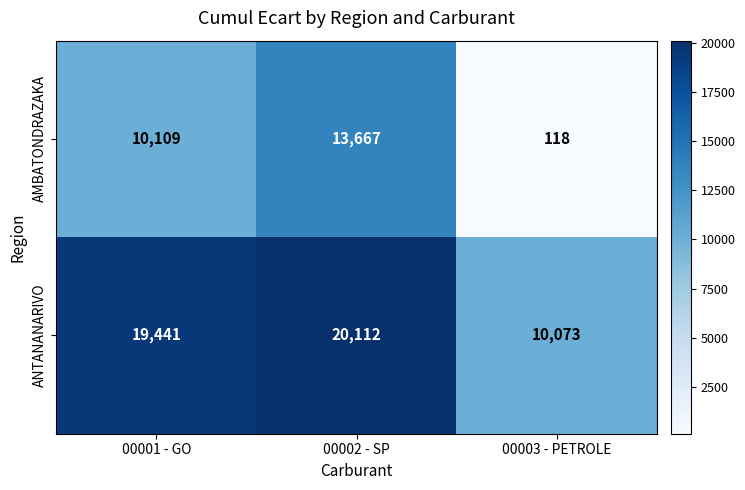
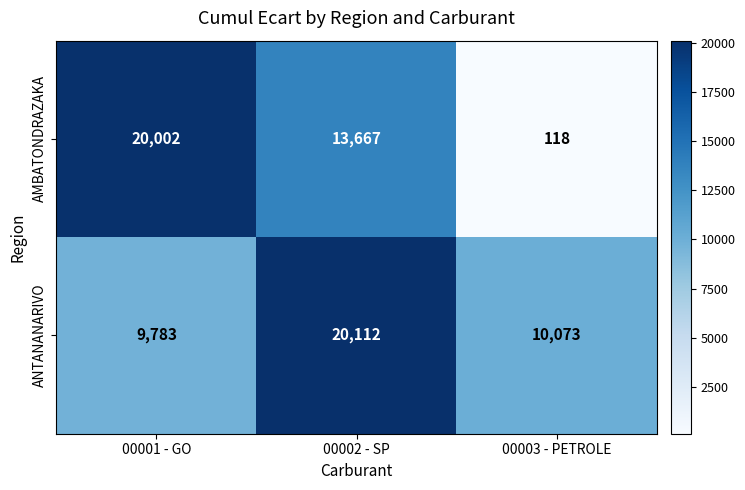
  {
    "AMBATONDRAZAKA": {
-     "00001 - GO": "10,109",
+     "00001 - GO": "20,002",
      "00002 - SP": "13,667",
      "00003 - PETROLE": "118"
    },
    "ANTANANARIVO": {
-     "00001 - GO": "19,441",
+     "00001 - GO": "9,783",
      "00002 - SP": "20,112",
      "00003 - PETROLE": "10,073"
    }
  }
